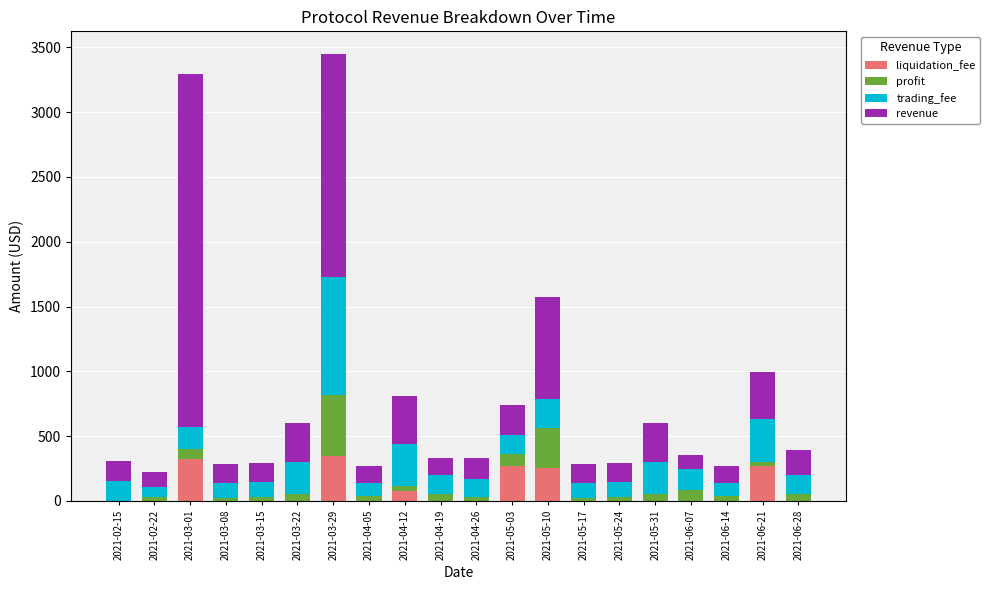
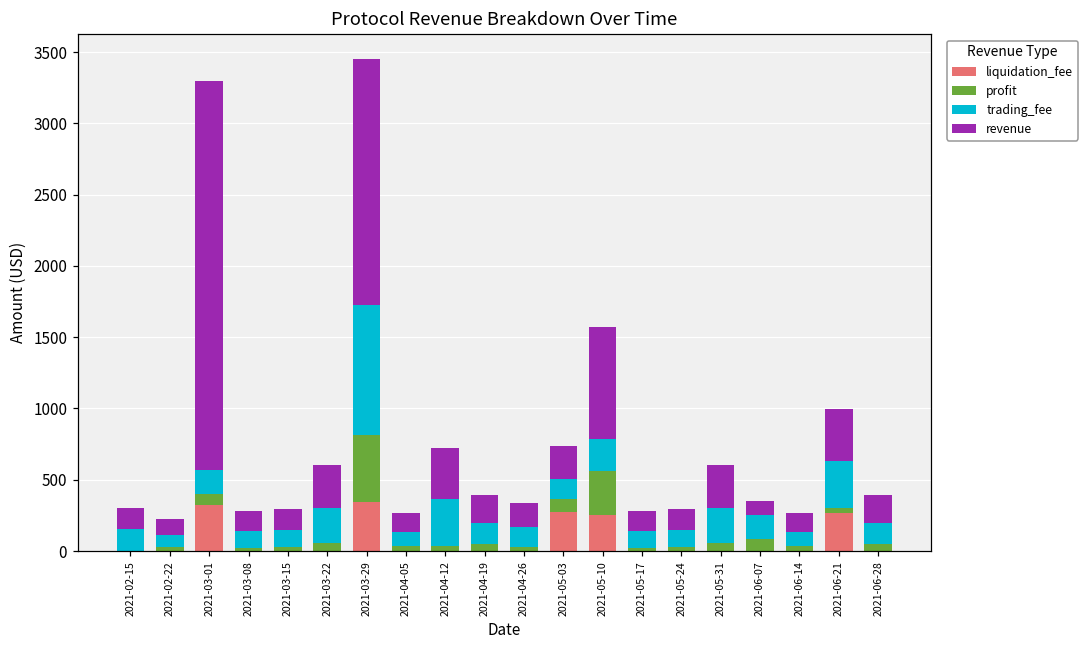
  {
    "liquidation_fee": {
      "2021-02-15": 0,
      "2021-02-22": 0,
      "2021-03-01": 320,
      "2021-03-08": 0,
      "2021-03-15": 0,
      "2021-03-22": 0,
      "2021-03-29": 340,
      "2021-04-05": 0,
-     "2021-04-12": 80,
+     "2021-04-12": 0,
      "2021-04-19": 0,
      "2021-04-26": 0,
      "2021-05-03": 270,
      "2021-05-10": 250,
      "2021-05-17": 0,
      "2021-05-24": 0,
      "2021-05-31": 0,
      "2021-06-07": 0,
      "2021-06-14": 0,
      "2021-06-21": 270,
      "2021-06-28": 0
    },
    "profit": {
      "2021-02-15": 0,
      "2021-02-22": 30,
      "2021-03-01": 80,
      "2021-03-08": 20,
      "2021-03-15": 30,
      "2021-03-22": 60,
      "2021-03-29": 470,
      "2021-04-05": 40,
      "2021-04-12": 30,
      "2021-04-19": 50,
      "2021-04-26": 30,
      "2021-05-03": 90,
      "2021-05-10": 310,
      "2021-05-17": 20,
      "2021-05-24": 30,
      "2021-05-31": 60,
      "2021-06-07": 80,
      "2021-06-14": 40,
      "2021-06-21": 30,
      "2021-06-28": 50
    },
    "trading_fee": {
      "2021-02-15": 150,
      "2021-02-22": 80,
      "2021-03-01": 170,
      "2021-03-08": 120,
      "2021-03-15": 120,
      "2021-03-22": 250,
      "2021-03-29": 910,
      "2021-04-05": 100,
      "2021-04-12": 330,
      "2021-04-19": 150,
      "2021-04-26": 140,
      "2021-05-03": 140,
      "2021-05-10": 230,
      "2021-05-17": 120,
      "2021-05-24": 120,
      "2021-05-31": 250,
      "2021-06-07": 170,
      "2021-06-14": 100,
      "2021-06-21": 330,
      "2021-06-28": 150
    },
    "revenue": {
      "2021-02-15": 150,
      "2021-02-22": 110,
      "2021-03-01": 2720,
      "2021-03-08": 140,
      "2021-03-15": 150,
      "2021-03-22": 300,
      "2021-03-29": 1730,
      "2021-04-05": 130,
      "2021-04-12": 360,
-     "2021-04-19": 130,
+     "2021-04-19": 200,
      "2021-04-26": 170,
      "2021-05-03": 230,
      "2021-05-10": 790,
      "2021-05-17": 140,
      "2021-05-24": 150,
      "2021-05-31": 300,
      "2021-06-07": 100,
      "2021-06-14": 130,
      "2021-06-21": 360,
      "2021-06-28": 200
    }
  }
